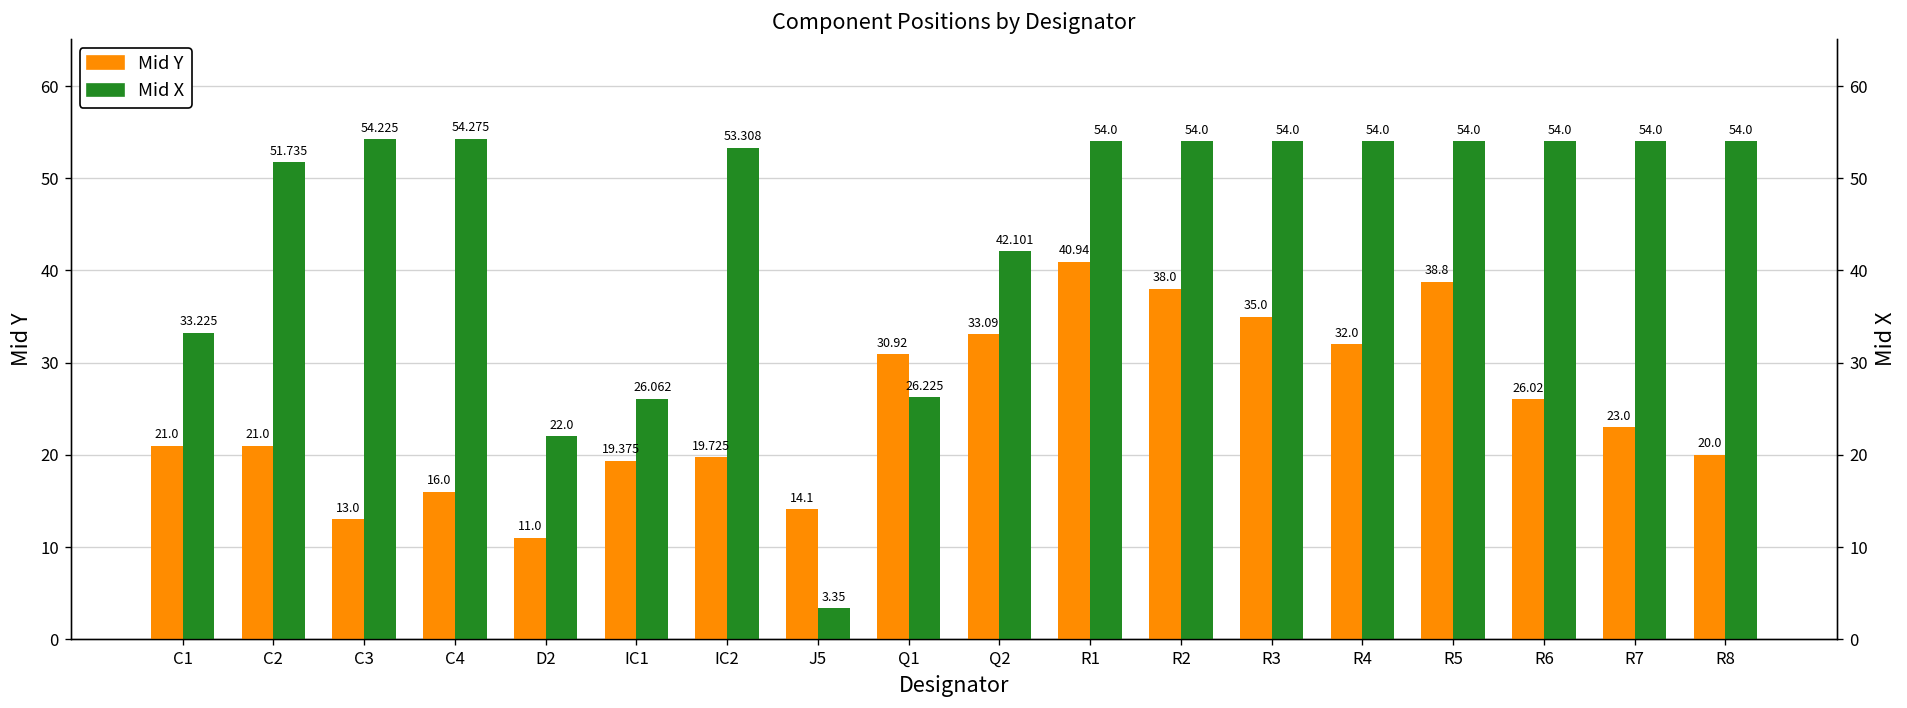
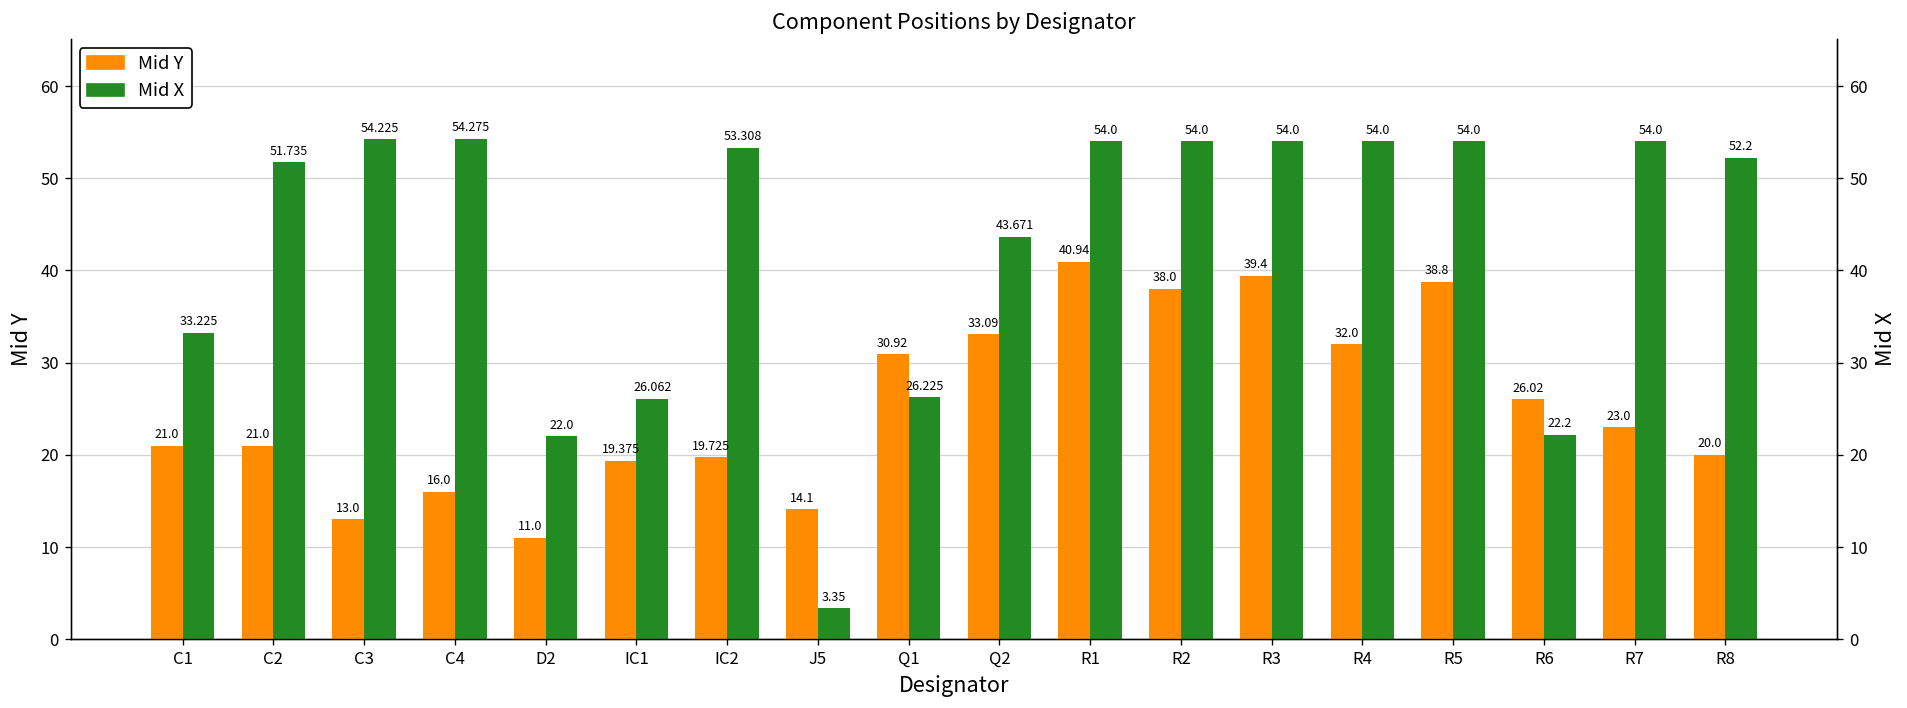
  {
    "Mid Y": {
      "C1": 21.0,
      "C2": 21.0,
      "C3": 13.0,
      "C4": 16.0,
      "D2": 11.0,
      "IC1": 19.375,
      "IC2": 19.725,
      "J5": 14.1,
      "Q1": 30.92,
      "Q2": 33.09,
      "R1": 40.94,
      "R2": 38.0,
-     "R3": 35.0,
+     "R3": 39.4,
      "R4": 32.0,
      "R5": 38.8,
      "R6": 26.02,
      "R7": 23.0,
      "R8": 20.0
    },
    "Mid X": {
      "C1": 33.225,
      "C2": 51.735,
      "C3": 54.225,
      "C4": 54.275,
      "D2": 22.0,
      "IC1": 26.062,
      "IC2": 53.308,
      "J5": 3.35,
      "Q1": 26.225,
-     "Q2": 42.101,
+     "Q2": 43.671,
      "R1": 54.0,
      "R2": 54.0,
      "R3": 54.0,
      "R4": 54.0,
      "R5": 54.0,
-     "R6": 54.0,
+     "R6": 22.2,
      "R7": 54.0,
-     "R8": 54.0
+     "R8": 52.2
    }
  }
